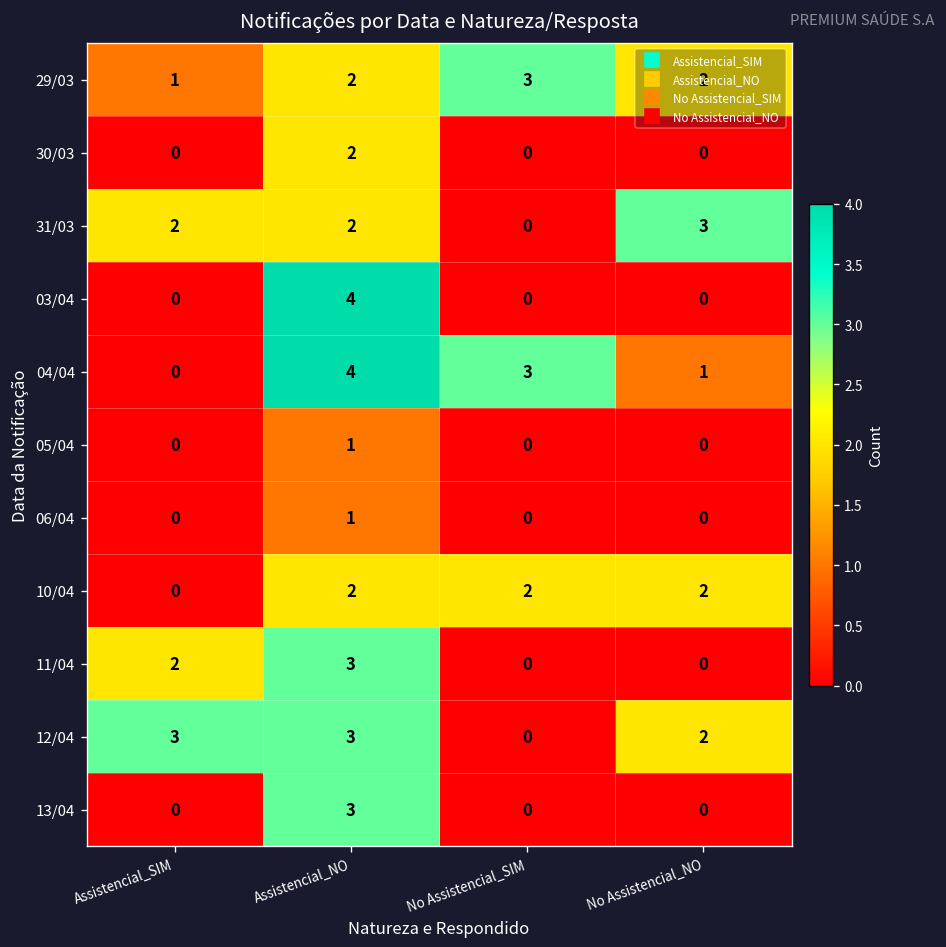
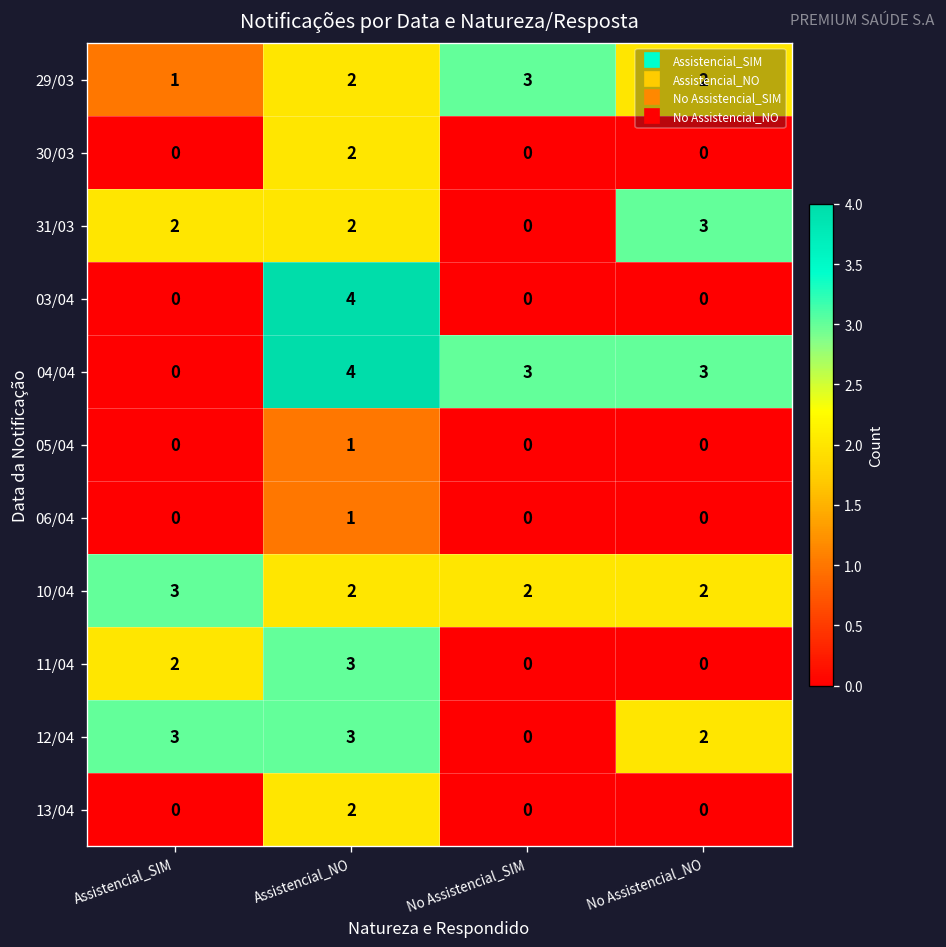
  {
    "29/03": {
      "Assistencial_SIM": 1,
      "Assistencial_NO": 2,
      "No Assistencial_SIM": 3
    },
    "30/03": {
      "Assistencial_SIM": 0,
      "Assistencial_NO": 2,
      "No Assistencial_SIM": 0,
      "No Assistencial_NO": 0
    },
    "31/03": {
      "Assistencial_SIM": 2,
      "Assistencial_NO": 2,
      "No Assistencial_SIM": 0,
      "No Assistencial_NO": 3
    },
    "03/04": {
      "Assistencial_SIM": 0,
      "Assistencial_NO": 4,
      "No Assistencial_SIM": 0,
      "No Assistencial_NO": 0
    },
    "04/04": {
      "Assistencial_SIM": 0,
      "Assistencial_NO": 4,
      "No Assistencial_SIM": 3,
-     "No Assistencial_NO": 1
+     "No Assistencial_NO": 3
    },
    "05/04": {
      "Assistencial_SIM": 0,
      "Assistencial_NO": 1,
      "No Assistencial_SIM": 0,
      "No Assistencial_NO": 0
    },
    "06/04": {
      "Assistencial_SIM": 0,
      "Assistencial_NO": 1,
      "No Assistencial_SIM": 0,
      "No Assistencial_NO": 0
    },
    "10/04": {
-     "Assistencial_SIM": 0,
+     "Assistencial_SIM": 3,
      "Assistencial_NO": 2,
      "No Assistencial_SIM": 2,
      "No Assistencial_NO": 2
    },
    "11/04": {
      "Assistencial_SIM": 2,
      "Assistencial_NO": 3,
      "No Assistencial_SIM": 0,
      "No Assistencial_NO": 0
    },
    "12/04": {
      "Assistencial_SIM": 3,
      "Assistencial_NO": 3,
      "No Assistencial_SIM": 0,
      "No Assistencial_NO": 2
    },
    "13/04": {
      "Assistencial_SIM": 0,
-     "Assistencial_NO": 3,
+     "Assistencial_NO": 2,
      "No Assistencial_SIM": 0,
      "No Assistencial_NO": 0
    }
  }
